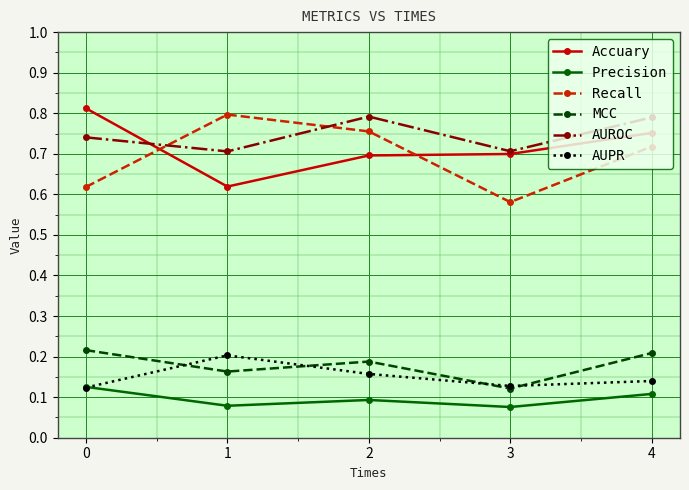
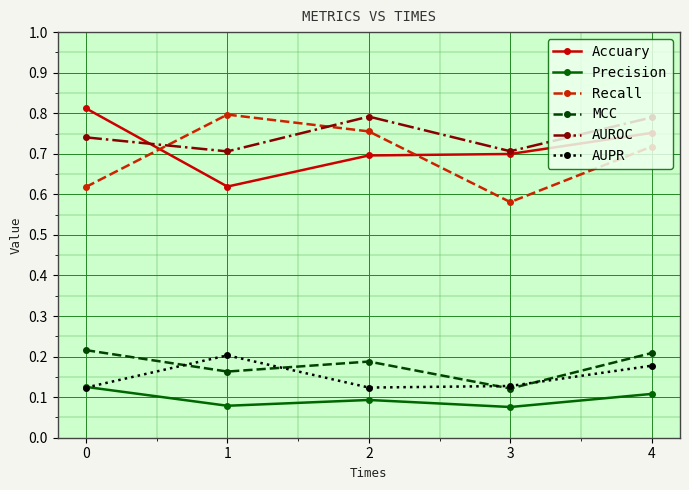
  {
    "AUROC": {
      "0": 0.74,
      "1": 0.71,
      "2": 0.79,
      "3": 0.71
    },
    "AUPR": {
      "1": 0.20,
-     "2": 0.16,
-     "4": 0.14
+     "2": 0.12,
+     "4": 0.18
    }
  }
